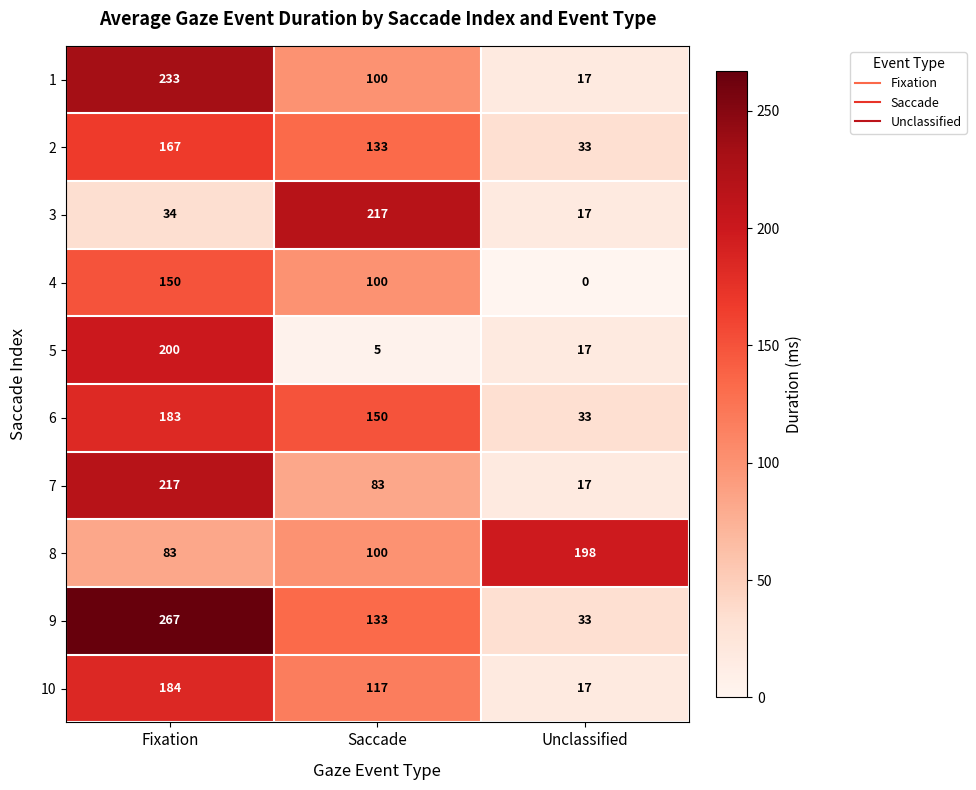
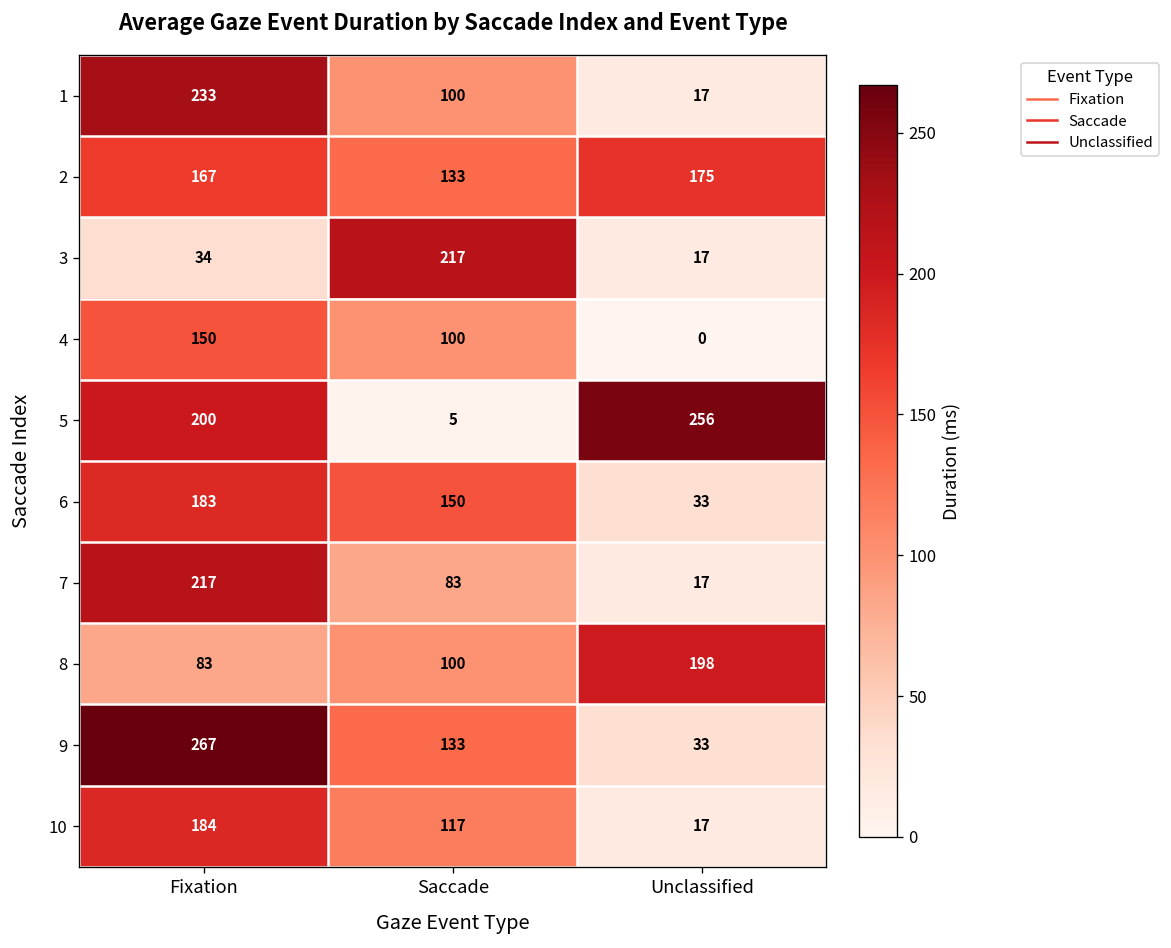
  {
    "1": {
      "Fixation": 233,
      "Saccade": 100,
      "Unclassified": 17
    },
    "2": {
      "Fixation": 167,
      "Saccade": 133,
-     "Unclassified": 33
+     "Unclassified": 175
    },
    "3": {
      "Fixation": 34,
      "Saccade": 217,
      "Unclassified": 17
    },
    "4": {
      "Fixation": 150,
      "Saccade": 100,
      "Unclassified": 0
    },
    "5": {
      "Fixation": 200,
      "Saccade": 5,
-     "Unclassified": 17
+     "Unclassified": 256
    },
    "6": {
      "Fixation": 183,
      "Saccade": 150,
      "Unclassified": 33
    },
    "7": {
      "Fixation": 217,
      "Saccade": 83,
      "Unclassified": 17
    },
    "8": {
      "Fixation": 83,
      "Saccade": 100,
      "Unclassified": 198
    },
    "9": {
      "Fixation": 267,
      "Saccade": 133,
      "Unclassified": 33
    },
    "10": {
      "Fixation": 184,
      "Saccade": 117,
      "Unclassified": 17
    }
  }
